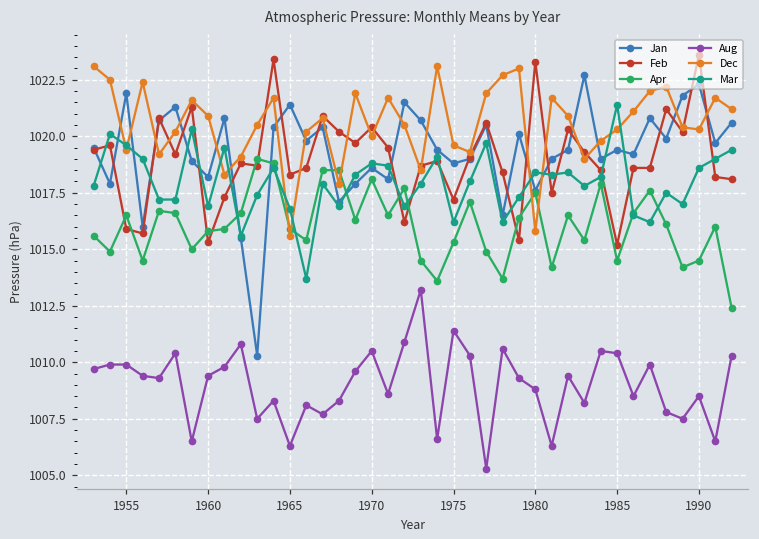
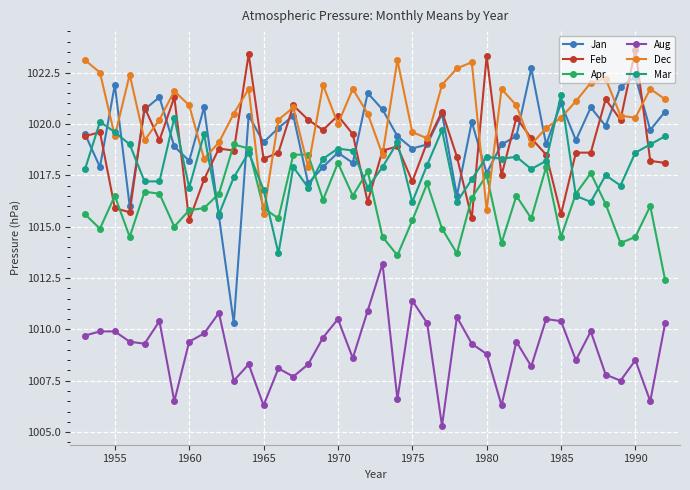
  {
    "Jan": {
      "1955": 1021.9,
      "1960": 1018.2,
-     "1965": 1021.4,
+     "1965": 1019.1,
      "1970": 1018.6,
      "1975": 1018.8,
-     "1985": 1019.4
+     "1985": 1021.0
    },
    "Feb": {
      "1955": 1015.9,
      "1960": 1015.3,
      "1965": 1018.3,
      "1970": 1020.4,
      "1975": 1017.2,
      "1980": 1023.3,
-     "1985": 1015.2
+     "1985": 1015.6
    },
    "Aug": {
      "1955": 1009.9,
      "1960": 1009.4,
      "1965": 1006.3,
      "1970": 1010.5,
      "1975": 1011.4,
      "1980": 1008.8,
      "1985": 1010.4,
      "1990": 1008.5
    },
    "Dec": {
      "1955": 1019.4,
      "1960": 1020.9,
      "1965": 1015.6,
      "1970": 1020.0,
      "1975": 1019.6,
      "1980": 1015.8,
      "1985": 1020.3,
      "1990": 1020.3
    }
  }
